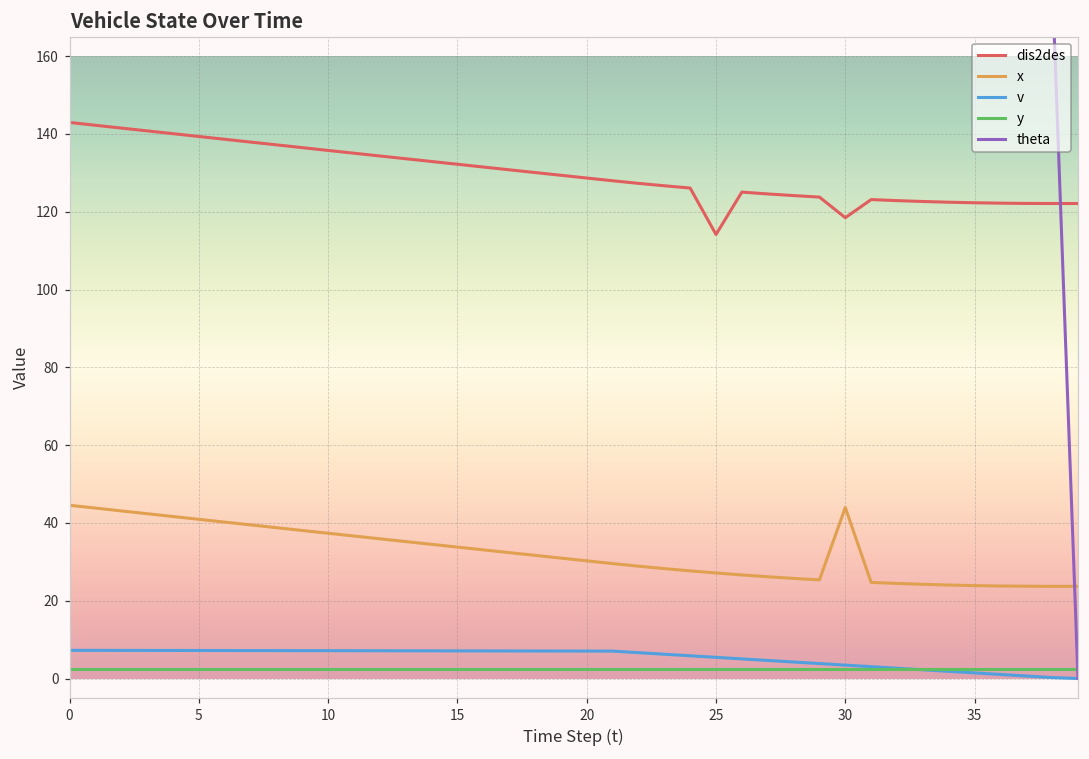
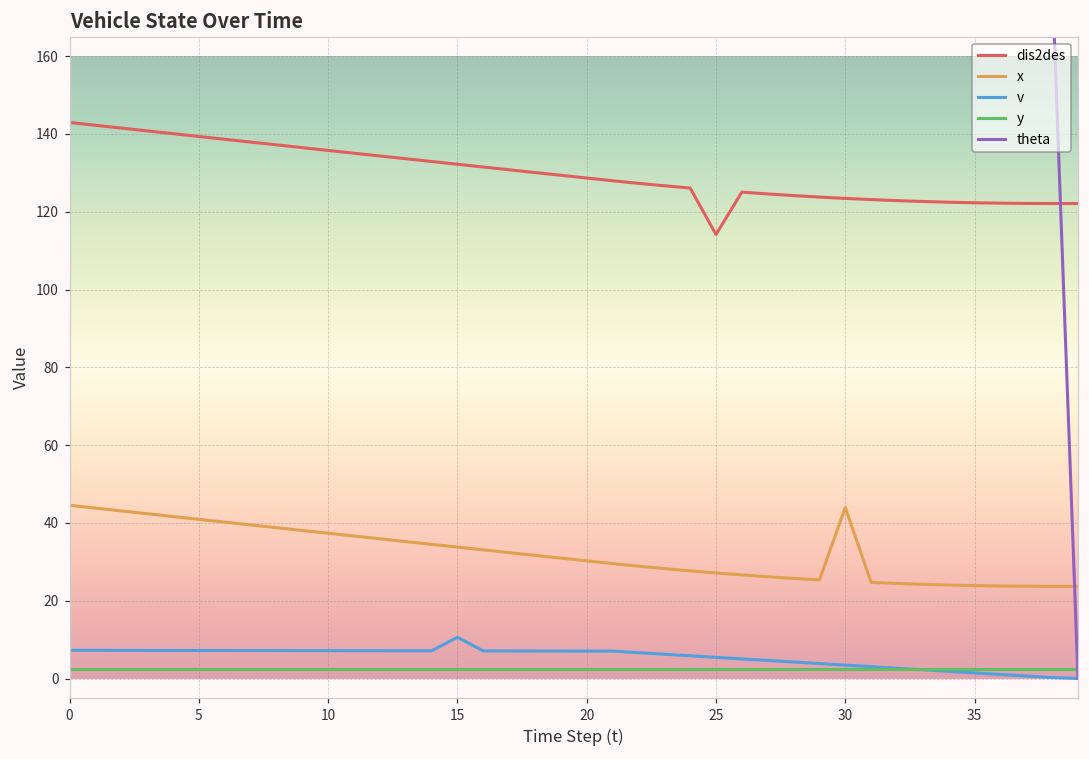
  {
    "dis2des": {
      "0": 143,
      "5": 139,
      "10": 136,
      "15": 132,
      "20": 129,
      "25": 114,
-     "30": 118,
+     "30": 123,
      "35": 122
    },
    "x": {
      "0": 45,
      "5": 41,
      "10": 37,
      "15": 34,
      "20": 30,
      "25": 27,
      "30": 44,
      "35": 24
    },
    "v": {
      "0": 7,
      "5": 7,
      "10": 7,
-     "15": 7,
+     "15": 11,
      "20": 7,
      "25": 5,
      "30": 3,
      "35": 1
    },
    "y": {
      "0": 3,
      "5": 3,
      "10": 3,
      "15": 3,
      "20": 3,
      "25": 3,
      "30": 3,
      "35": 3
    }
  }
